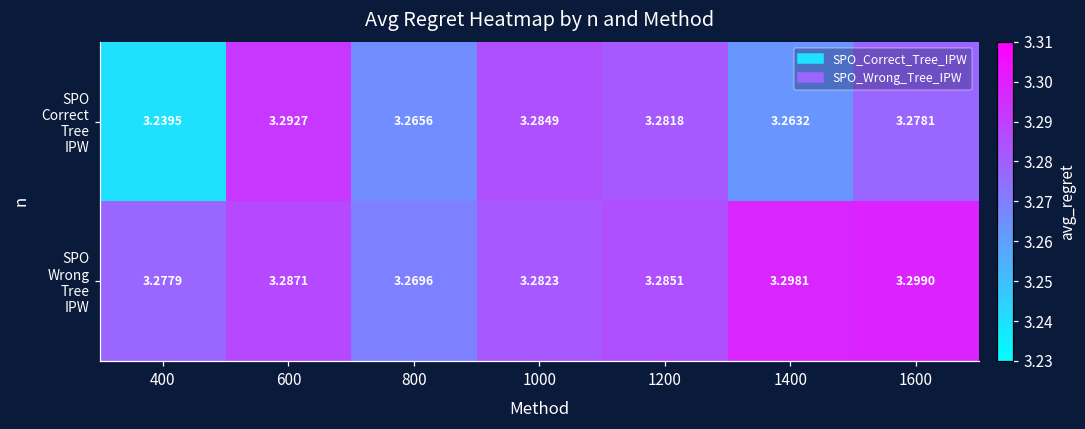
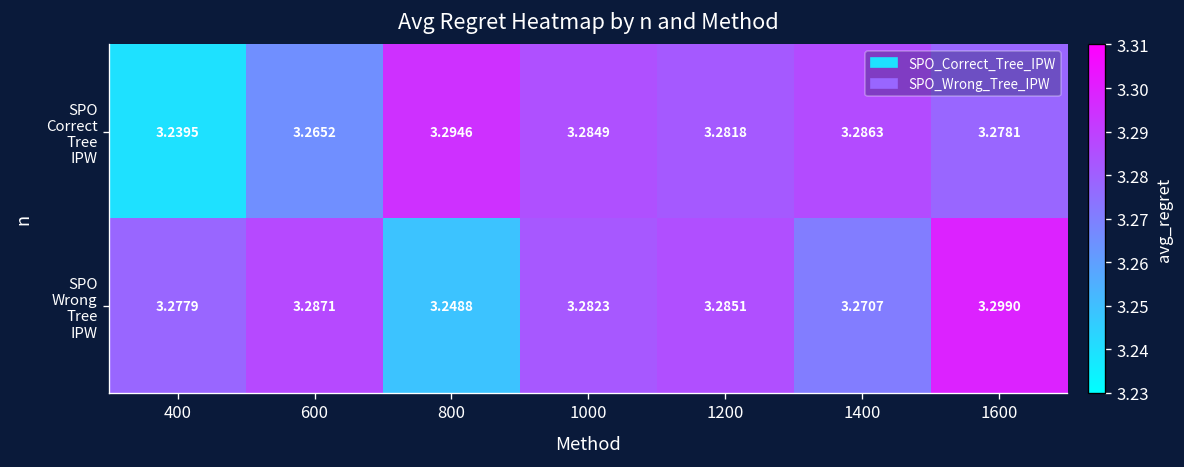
  {
    "SPO Correct Tree IPW": {
      "400": 3.2395,
-     "600": 3.2927,
-     "800": 3.2656,
+     "600": 3.2652,
+     "800": 3.2946,
      "1000": 3.2849,
      "1200": 3.2818,
-     "1400": 3.2632,
+     "1400": 3.2863,
      "1600": 3.2781
    },
    "SPO Wrong Tree IPW": {
      "400": 3.2779,
      "600": 3.2871,
-     "800": 3.2696,
+     "800": 3.2488,
      "1000": 3.2823,
      "1200": 3.2851,
-     "1400": 3.2981,
+     "1400": 3.2707,
      "1600": 3.2990
    }
  }
